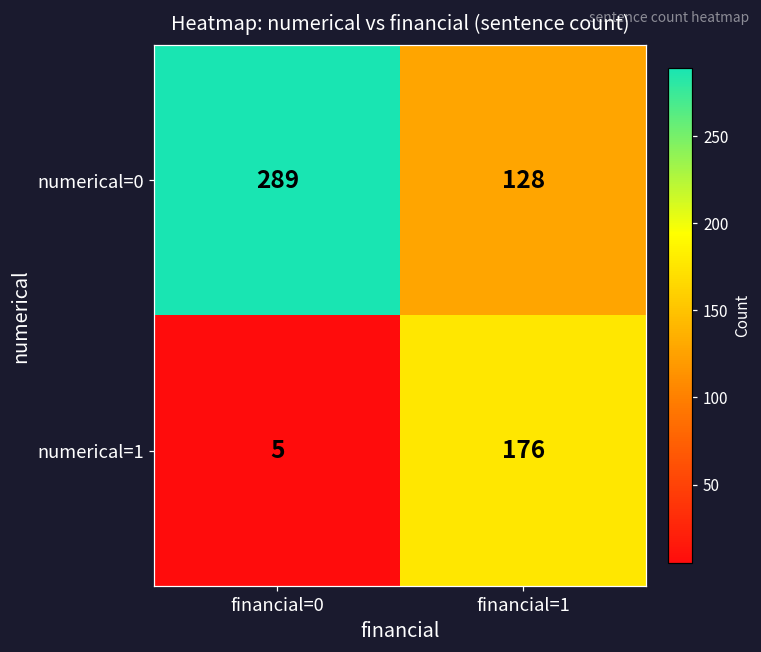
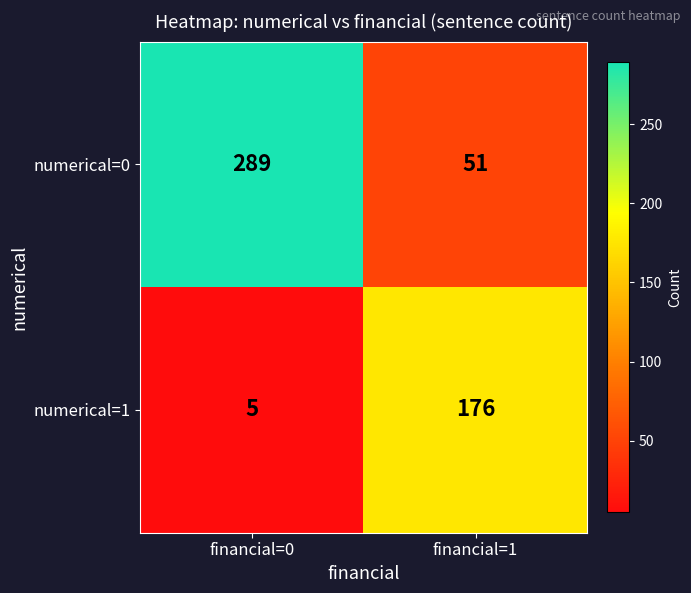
  {
    "numerical=0": {
      "financial=0": 289,
-     "financial=1": 128
+     "financial=1": 51
    },
    "numerical=1": {
      "financial=0": 5,
      "financial=1": 176
    }
  }
